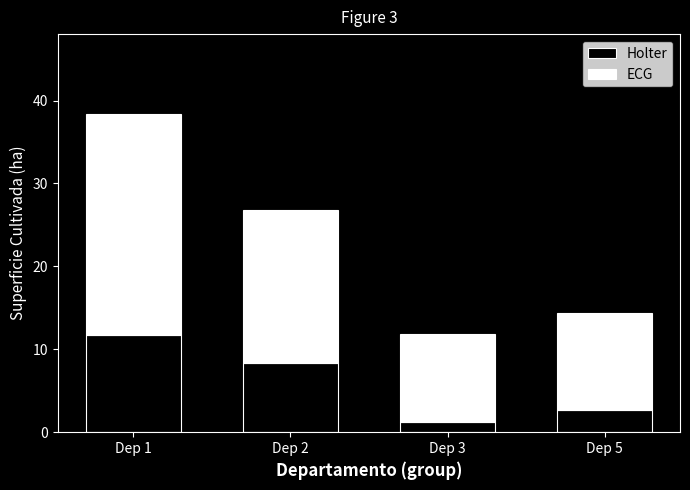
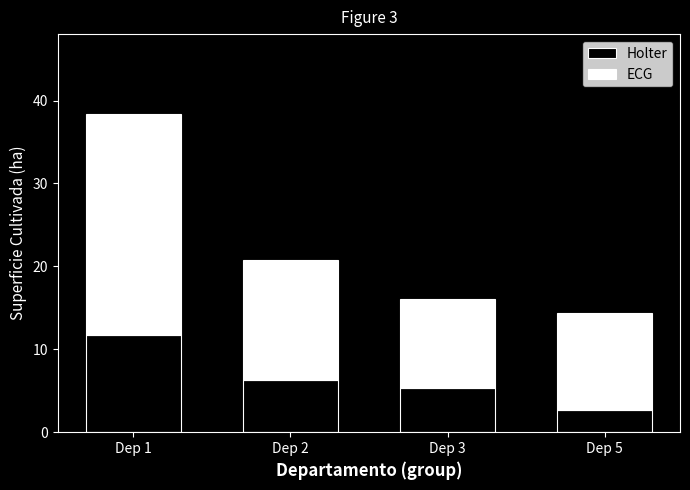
  {
    "Holter": {
      "Dep 1": 12,
-     "Dep 2": 8,
-     "Dep 3": 1,
+     "Dep 2": 6,
+     "Dep 3": 5,
      "Dep 5": 3
    },
    "ECG": {
      "Dep 1": 27,
-     "Dep 2": 18,
+     "Dep 2": 14,
      "Dep 3": 11,
      "Dep 5": 12
    }
  }
